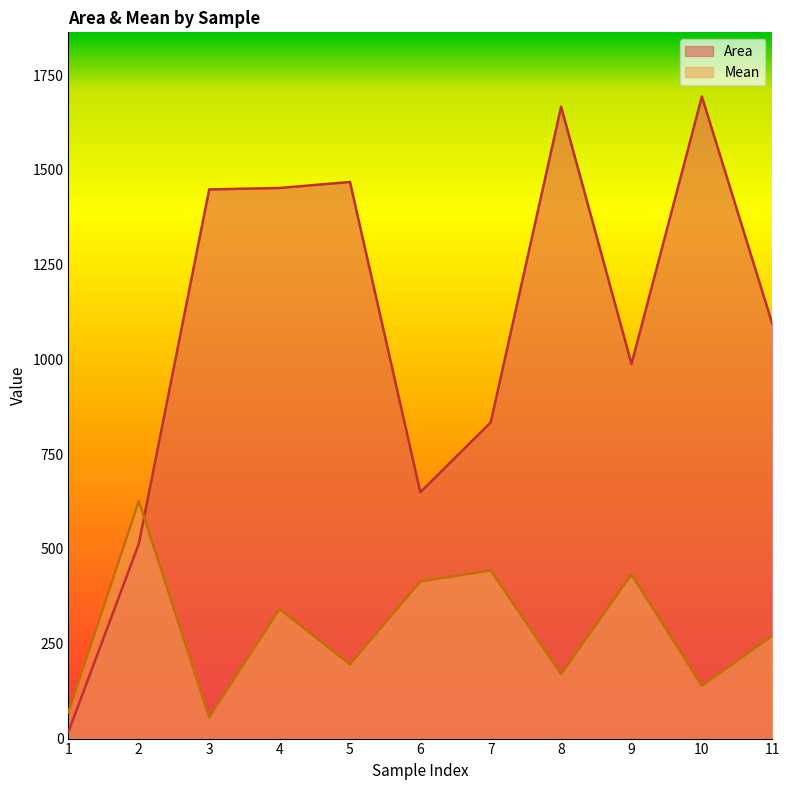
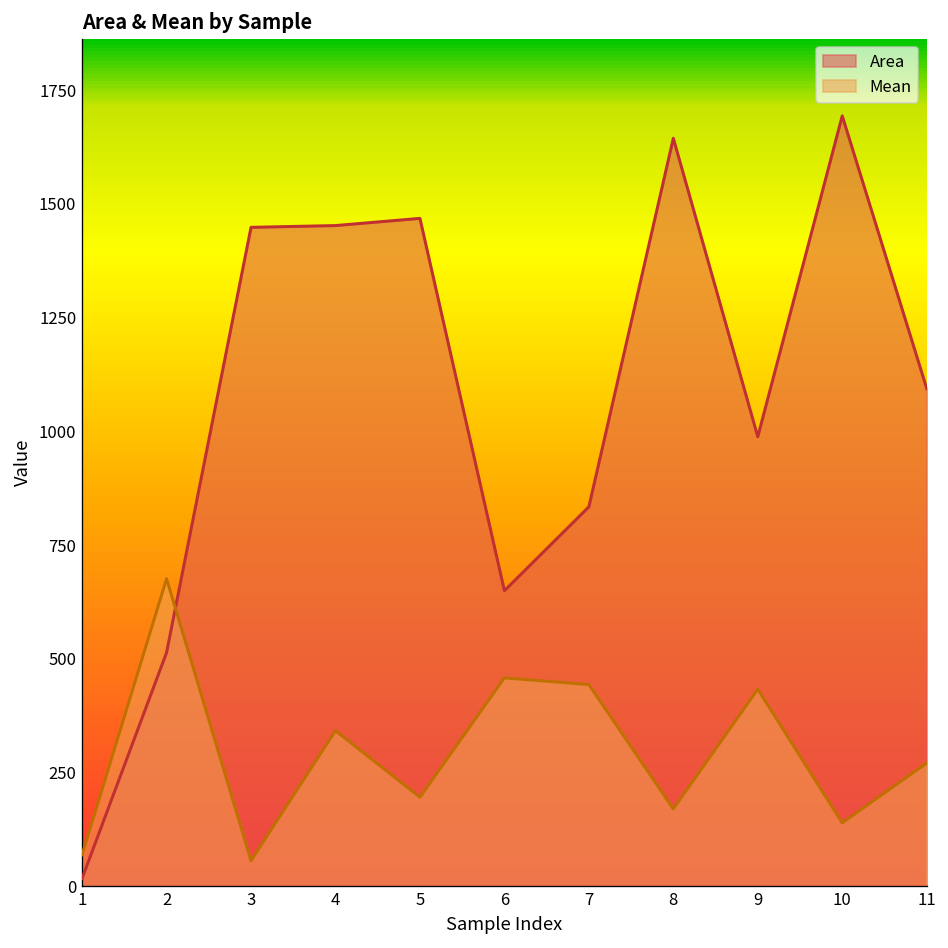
  {
    "Area": {
      "1": 20,
      "2": 510,
      "3": 1450,
      "4": 1450,
      "5": 1470,
      "6": 650,
      "7": 830,
-     "8": 1670,
+     "8": 1640,
      "9": 990,
      "10": 1690,
      "11": 1090
    },
    "Mean": {
      "1": 70,
-     "2": 630,
+     "2": 680,
      "3": 60,
      "4": 340,
      "5": 200,
-     "6": 410,
+     "6": 460,
      "7": 440,
      "8": 170,
      "9": 430,
      "10": 140,
      "11": 270
    }
  }
